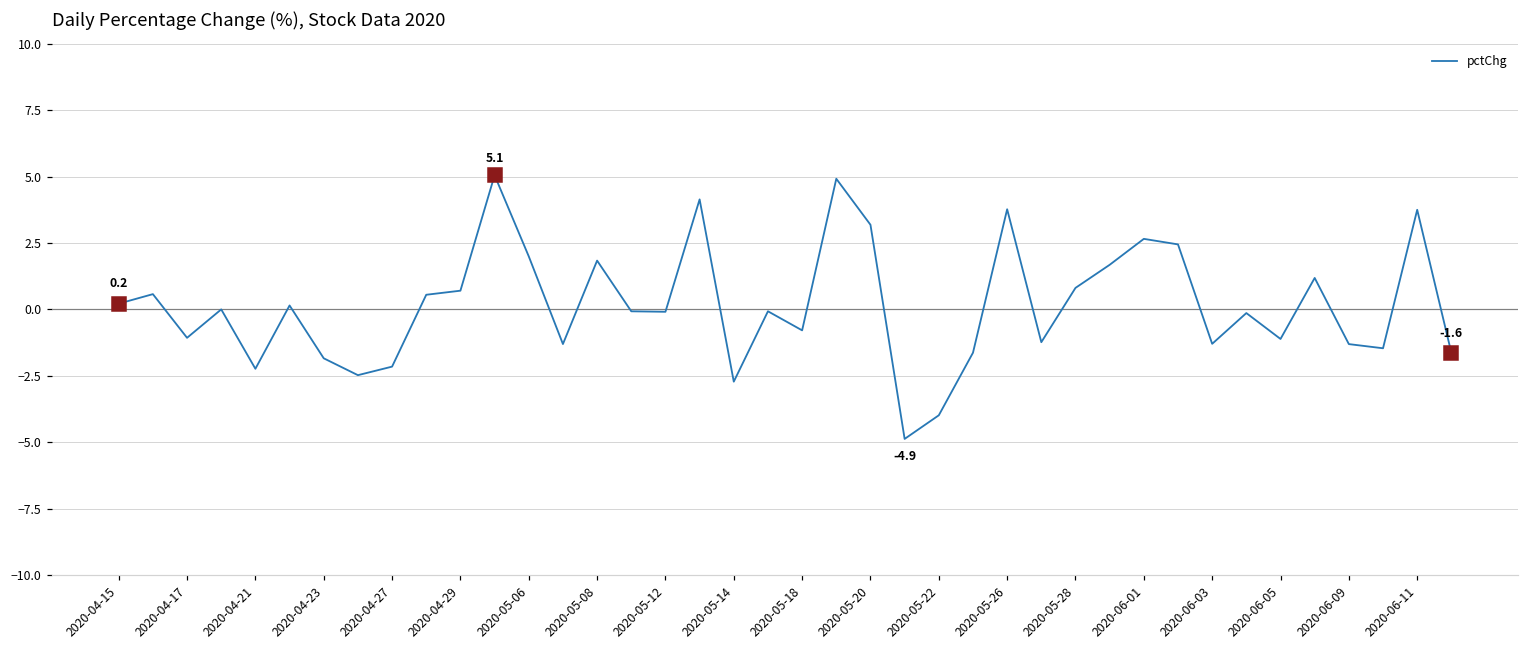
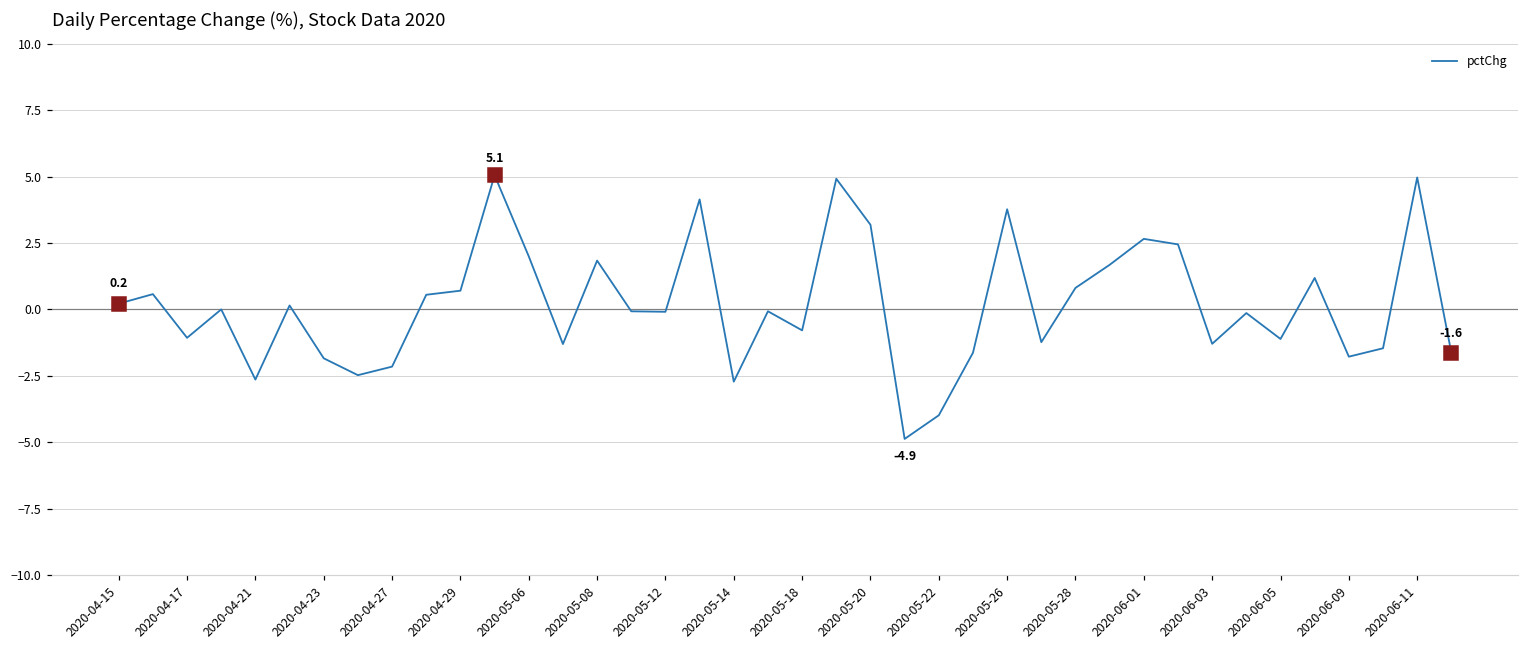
  {
    "pctChg": {
      "2020-04-17": -1.1,
-     "2020-04-21": -2.2,
+     "2020-04-21": -2.6,
      "2020-04-23": -1.8,
      "2020-04-27": -2.2,
      "2020-04-29": 0.7,
      "2020-05-06": 2.0,
      "2020-05-08": 1.8,
      "2020-05-12": -0.1,
      "2020-05-14": -2.7,
      "2020-05-18": -0.8,
      "2020-05-20": 3.2,
      "2020-05-22": -4.0,
      "2020-05-26": 3.8,
      "2020-05-28": 0.8,
      "2020-06-01": 2.7,
      "2020-06-03": -1.3,
      "2020-06-05": -1.1,
-     "2020-06-09": -1.3,
-     "2020-06-11": 3.8
+     "2020-06-09": -1.8,
+     "2020-06-11": 5.0
    }
  }
